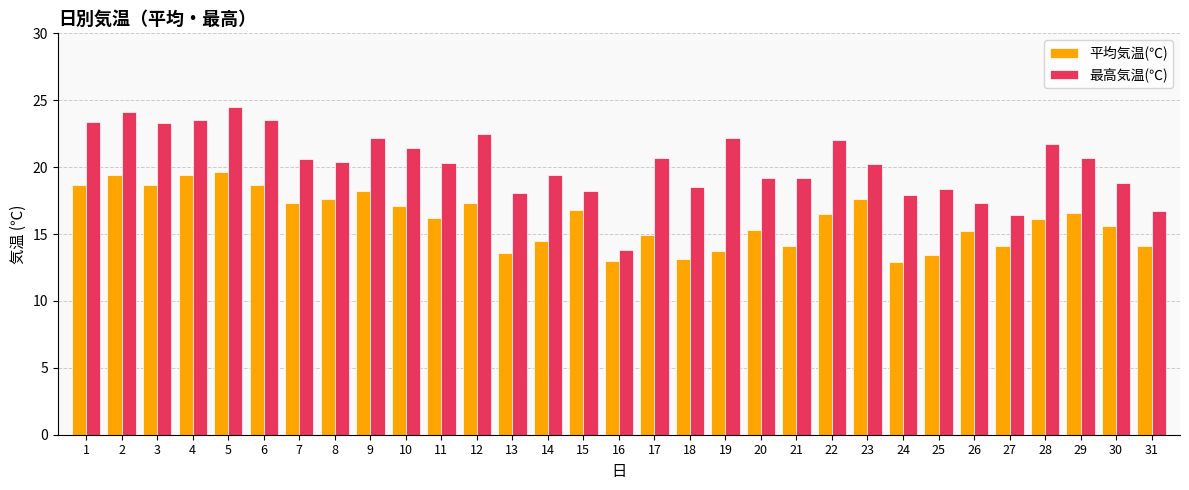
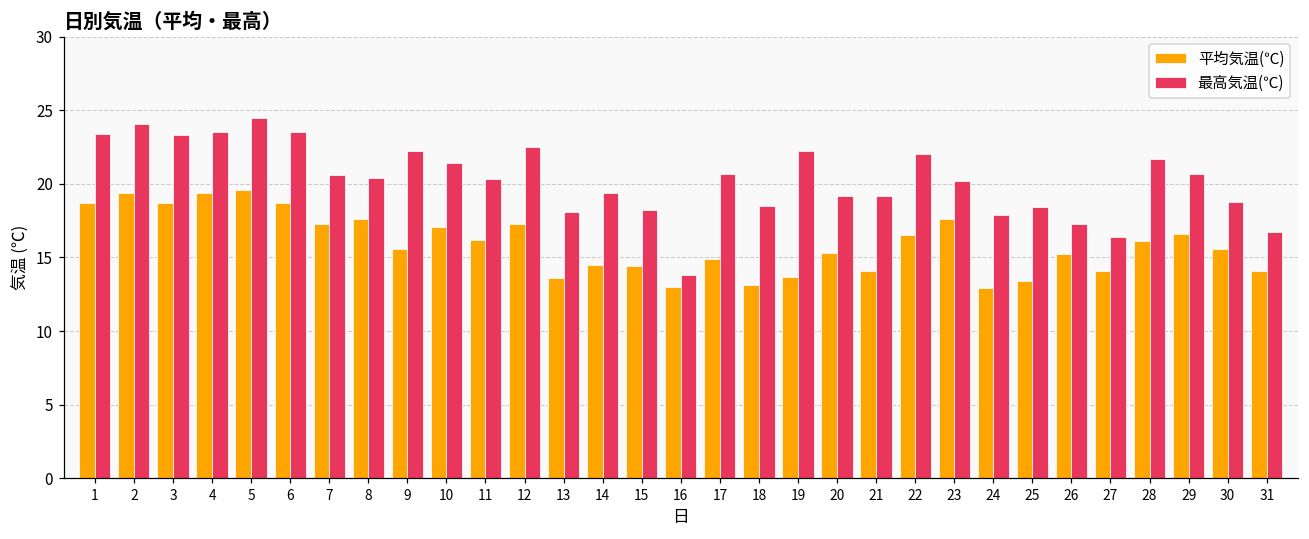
  {
    "平均気温(℃)": {
      "1": 18.7,
      "2": 19.4,
      "3": 18.7,
      "4": 19.4,
      "5": 19.6,
      "6": 18.7,
      "7": 17.3,
      "8": 17.6,
-     "9": 18.2,
+     "9": 15.6,
      "10": 17.1,
      "11": 16.2,
      "12": 17.3,
      "13": 13.6,
      "14": 14.5,
-     "15": 16.8,
+     "15": 14.4,
      "16": 13.0,
      "17": 14.9,
      "18": 13.1,
      "19": 13.7,
      "20": 15.3,
      "21": 14.1,
      "22": 16.5,
      "23": 17.6,
      "24": 12.9,
      "25": 13.4,
      "26": 15.2,
      "27": 14.1,
      "28": 16.1,
      "29": 16.6,
      "30": 15.6,
      "31": 14.1
    },
    "最高気温(℃)": {
      "1": 23.4,
      "2": 24.1,
      "3": 23.3,
      "4": 23.5,
      "5": 24.5,
      "6": 23.5,
      "7": 20.6,
      "8": 20.4,
      "9": 22.2,
      "10": 21.4,
      "11": 20.3,
      "12": 22.5,
      "13": 18.1,
      "14": 19.4,
      "15": 18.2,
      "16": 13.8,
      "17": 20.7,
      "18": 18.5,
      "19": 22.2,
      "20": 19.2,
      "21": 19.2,
      "22": 22.0,
      "23": 20.2,
      "24": 17.9,
      "25": 18.4,
      "26": 17.3,
      "27": 16.4,
      "28": 21.7,
      "29": 20.7,
      "30": 18.8,
      "31": 16.7
    }
  }
